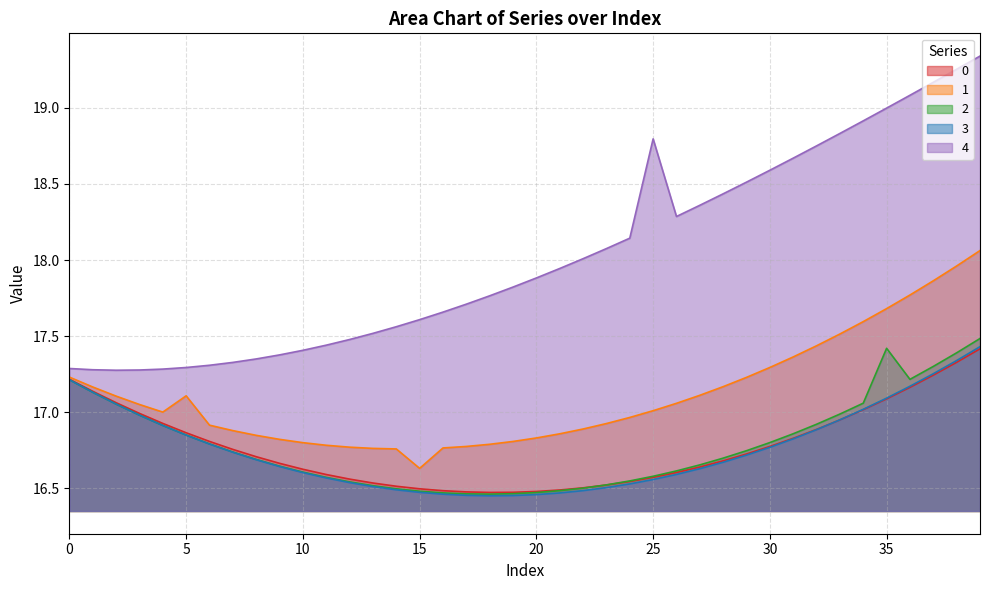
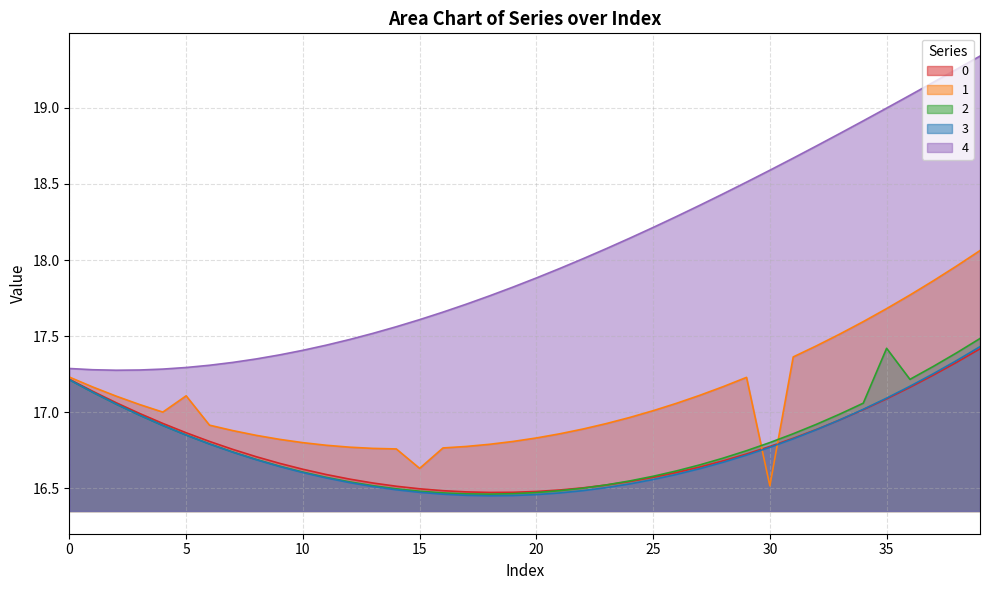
  {
    "0": {
      "10": 16.62
    },
    "1": {
      "5": 17.11,
      "10": 16.80,
      "15": 16.63,
      "20": 16.83,
      "25": 17.01,
-     "30": 17.29,
+     "30": 16.52,
      "35": 17.68
    },
    "2": {
      "30": 16.80,
      "35": 17.42
    },
    "4": {
      "0": 17.29,
      "5": 17.29,
      "10": 17.41,
      "15": 17.61,
      "20": 17.88,
-     "25": 18.80,
+     "25": 18.21,
      "30": 18.59,
      "35": 19.00
    }
  }
